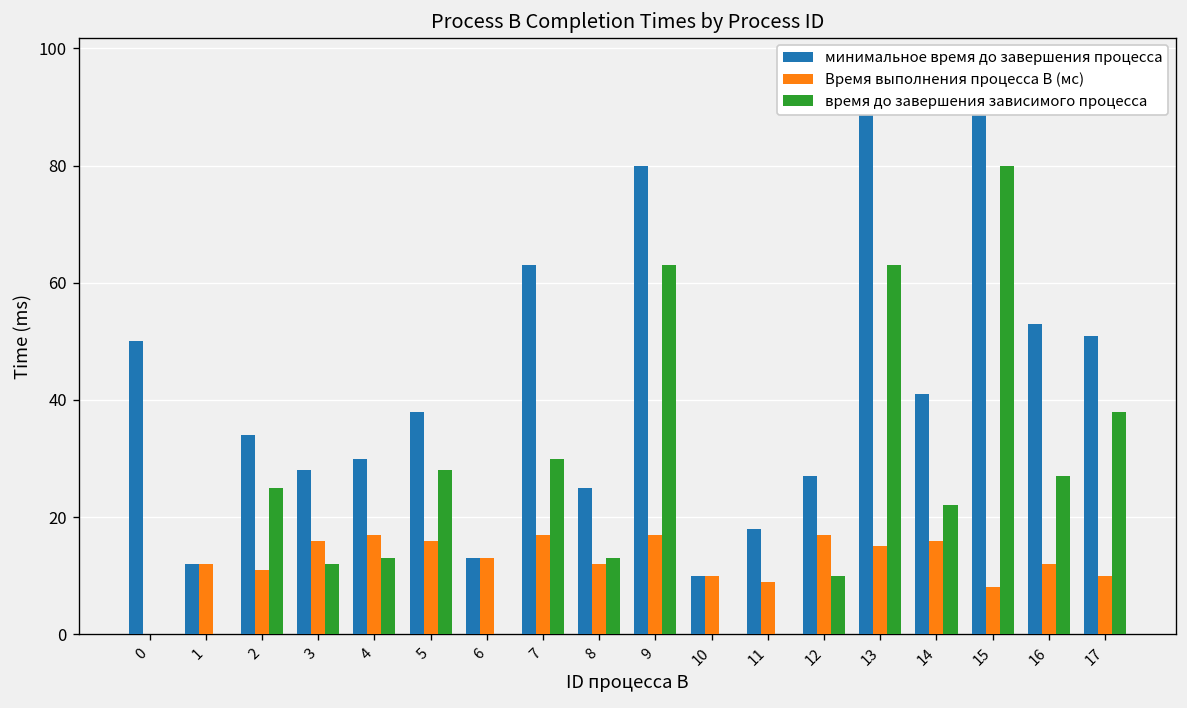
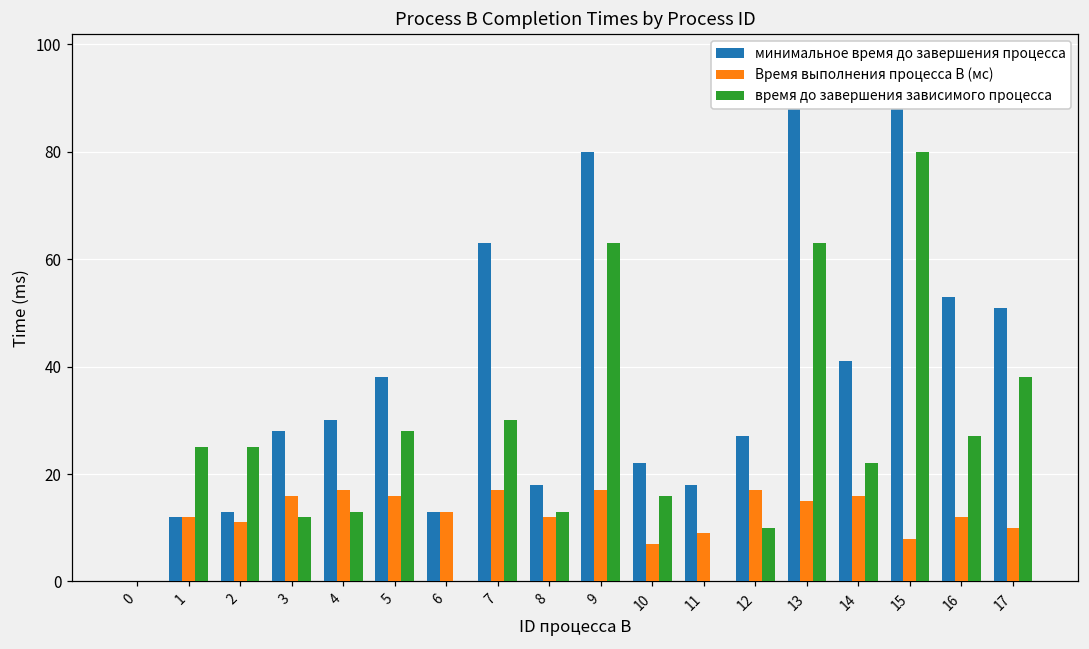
  {
    "минимальное время до завершения процесса": {
-     "0": 50,
+     "0": 0,
      "1": 12,
-     "2": 34,
+     "2": 13,
      "3": 28,
      "4": 30,
      "5": 38,
      "6": 13,
      "7": 63,
-     "8": 25,
+     "8": 18,
      "9": 80,
-     "10": 10,
+     "10": 22,
      "11": 18,
      "12": 27,
      "14": 41,
      "16": 53,
      "17": 51
    },
    "Время выполнения процесса B (мс)": {
      "0": 0,
      "1": 12,
      "2": 11,
      "3": 16,
      "4": 17,
      "5": 16,
      "6": 13,
      "7": 17,
      "8": 12,
      "9": 17,
-     "10": 10,
+     "10": 7,
      "11": 9,
      "12": 17,
      "13": 15,
      "14": 16,
      "15": 8,
      "16": 12,
      "17": 10
    },
    "время до завершения зависимого процесса": {
      "0": 0,
-     "1": 0,
+     "1": 25,
      "2": 25,
      "3": 12,
      "4": 13,
      "5": 28,
      "6": 0,
      "7": 30,
      "8": 13,
      "9": 63,
-     "10": 0,
+     "10": 16,
      "11": 0,
      "12": 10,
      "13": 63,
      "14": 22,
      "15": 80,
      "16": 27,
      "17": 38
    }
  }
